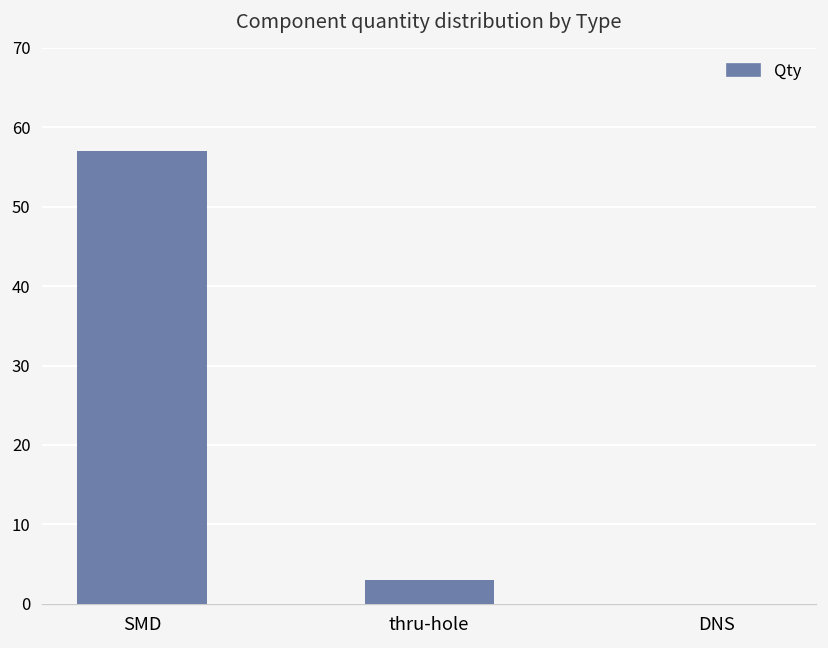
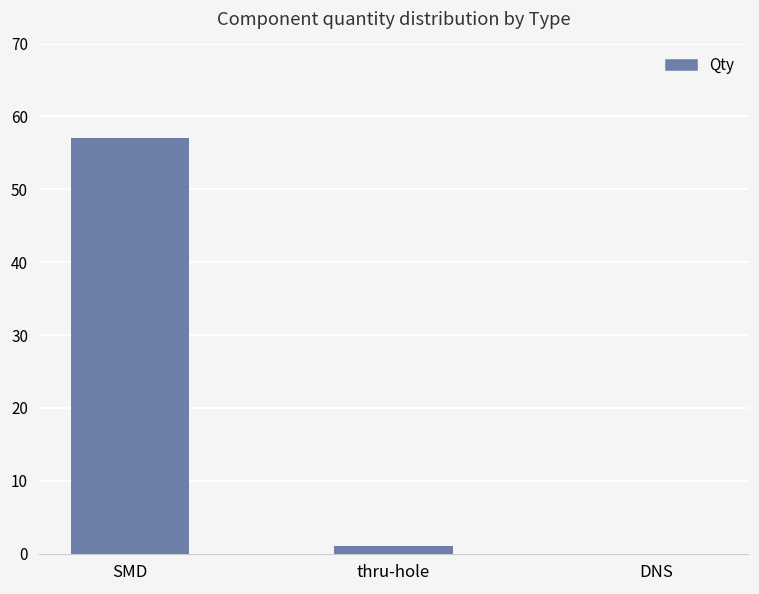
  {
    "SMD": 57,
-   "thru-hole": 3,
+   "thru-hole": 1,
    "DNS": 0
  }
